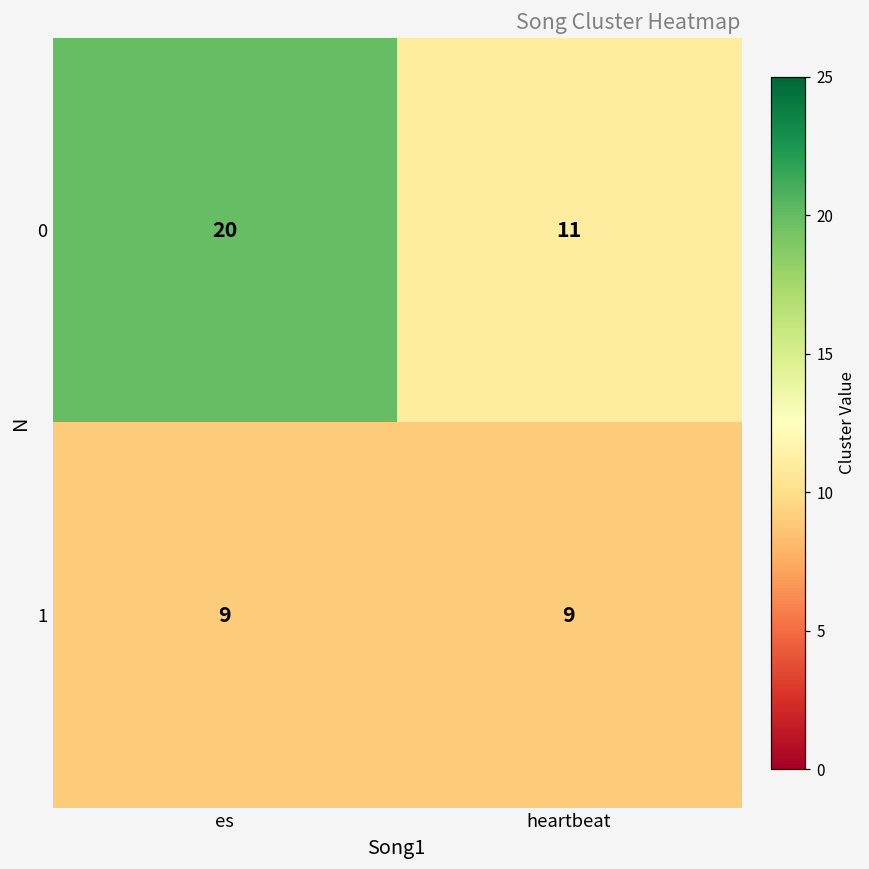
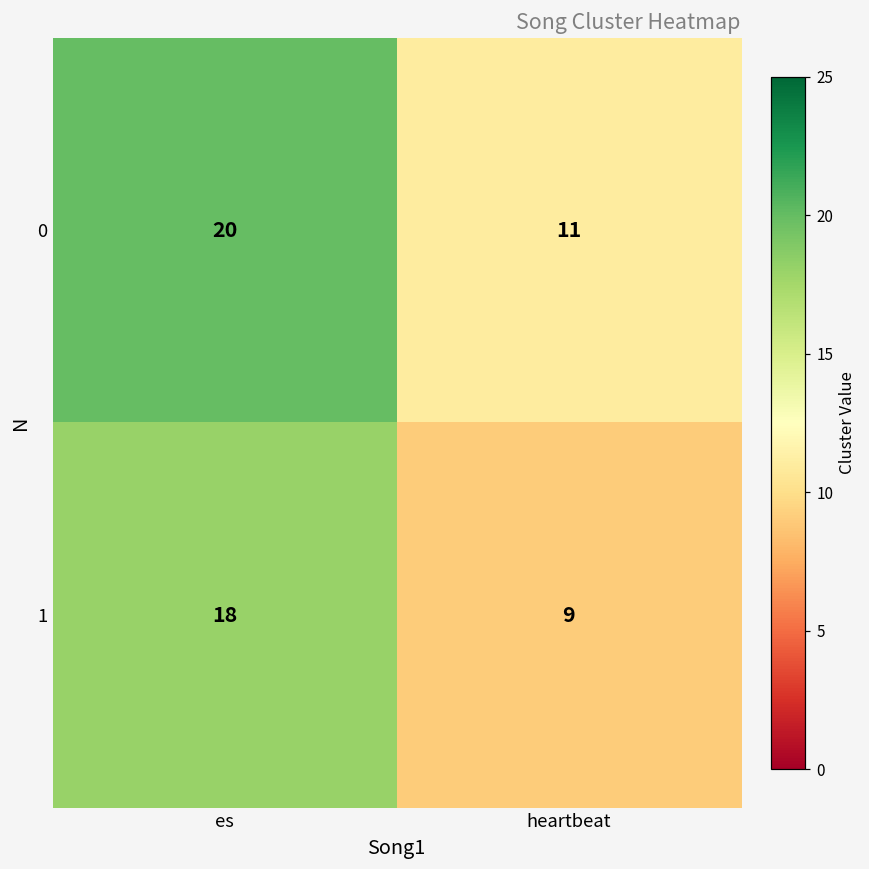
  {
    "0": {
      "es": 20,
      "heartbeat": 11
    },
    "1": {
-     "es": 9,
+     "es": 18,
      "heartbeat": 9
    }
  }
